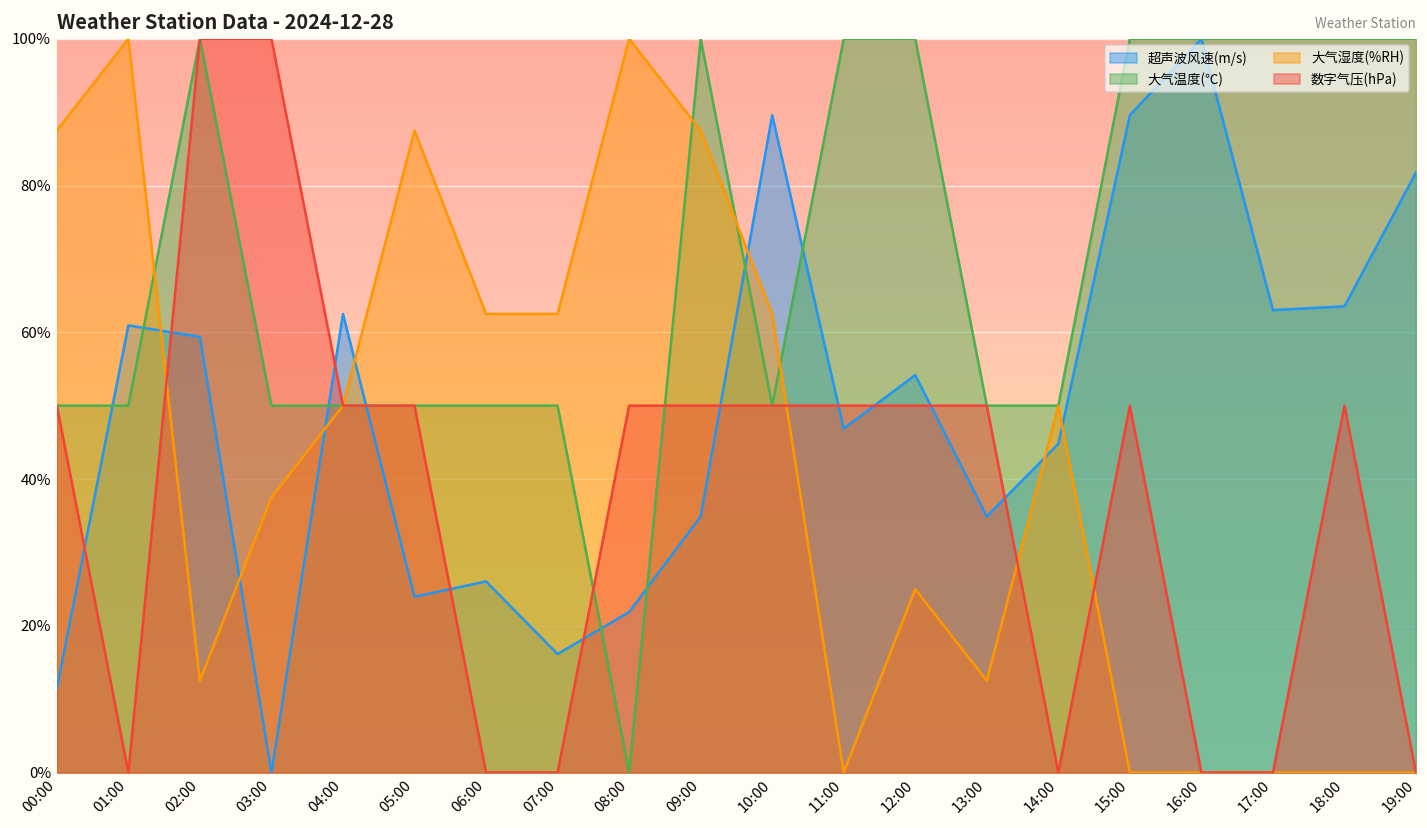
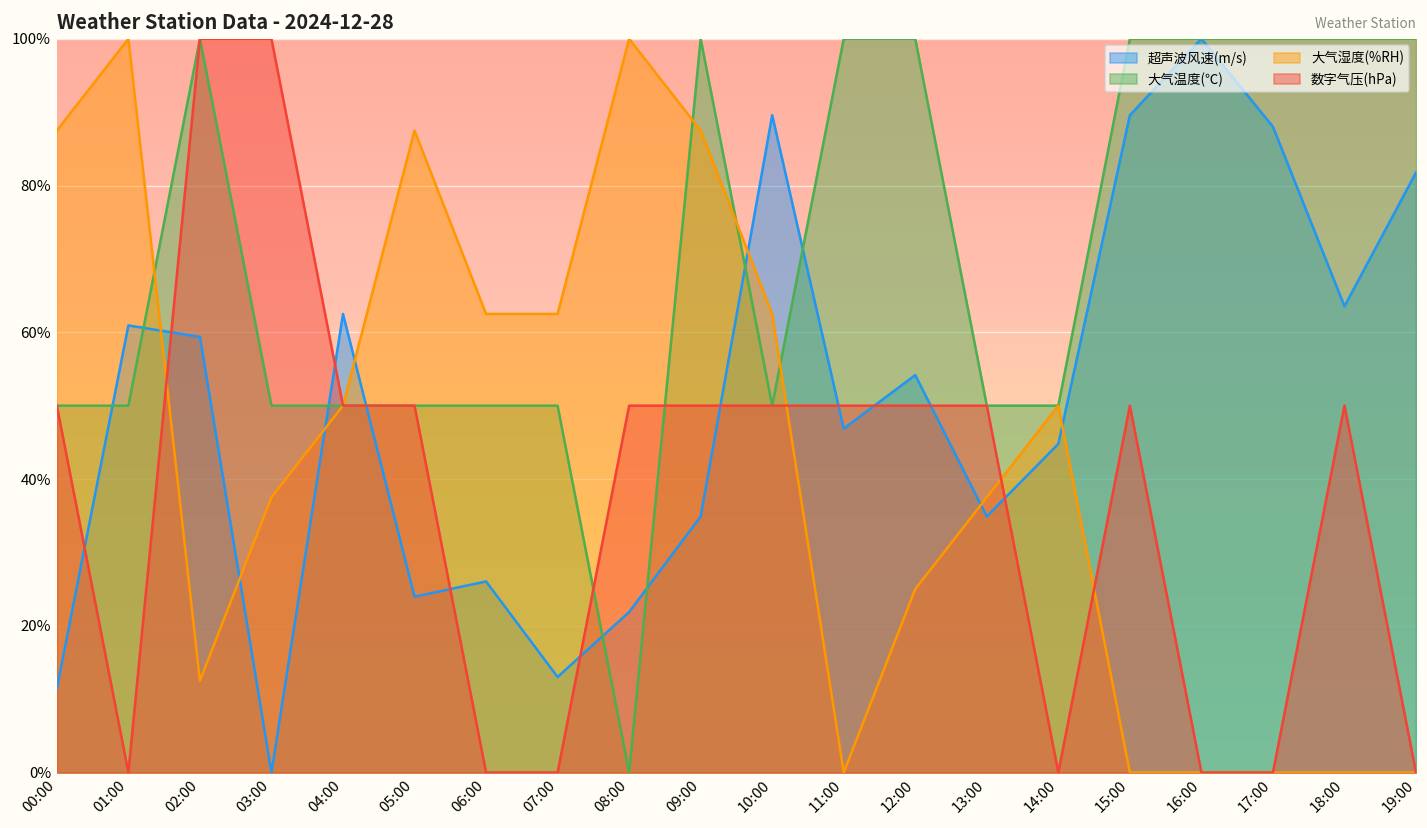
  {
    "超声波风速(m/s)": {
      "00:00": "11%",
      "01:00": "61%",
      "02:00": "59%",
      "03:00": "0%",
      "04:00": "63%",
      "05:00": "24%",
      "06:00": "26%",
-     "07:00": "16%",
+     "07:00": "13%",
      "08:00": "22%",
      "09:00": "35%",
      "10:00": "90%",
      "11:00": "47%",
      "12:00": "54%",
      "13:00": "35%",
      "14:00": "45%",
      "15:00": "90%",
-     "17:00": "63%",
+     "17:00": "88%",
      "18:00": "64%",
      "19:00": "82%"
    },
    "大气温度(℃)": {
      "01:00": "50%",
      "03:00": "50%",
      "06:00": "50%",
      "07:00": "50%",
      "08:00": "0%",
      "09:00": "100%",
      "11:00": "100%",
      "12:00": "100%",
      "15:00": "100%",
      "17:00": "100%",
      "18:00": "100%",
      "19:00": "100%"
    },
    "大气湿度(%RH)": {
      "00:00": "87%",
      "01:00": "100%",
      "02:00": "13%",
      "03:00": "38%",
      "05:00": "87%",
      "06:00": "62%",
      "07:00": "62%",
      "08:00": "100%",
      "09:00": "87%",
      "10:00": "62%",
      "11:00": "0%",
      "12:00": "25%",
-     "13:00": "13%",
+     "13:00": "38%",
      "15:00": "0%",
      "18:00": "0%"
    },
    "数字气压(hPa)": {
      "01:00": "0%",
      "03:00": "100%",
      "06:00": "0%",
      "07:00": "0%",
      "08:00": "50%",
      "09:00": "50%",
      "11:00": "50%",
      "12:00": "50%",
      "14:00": "0%",
      "15:00": "50%",
      "18:00": "50%"
    }
  }
